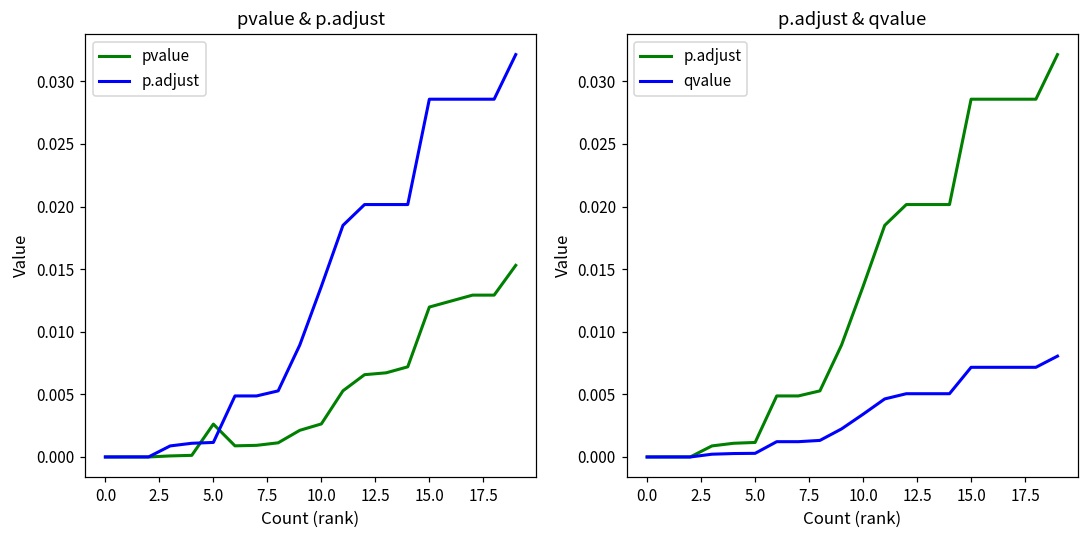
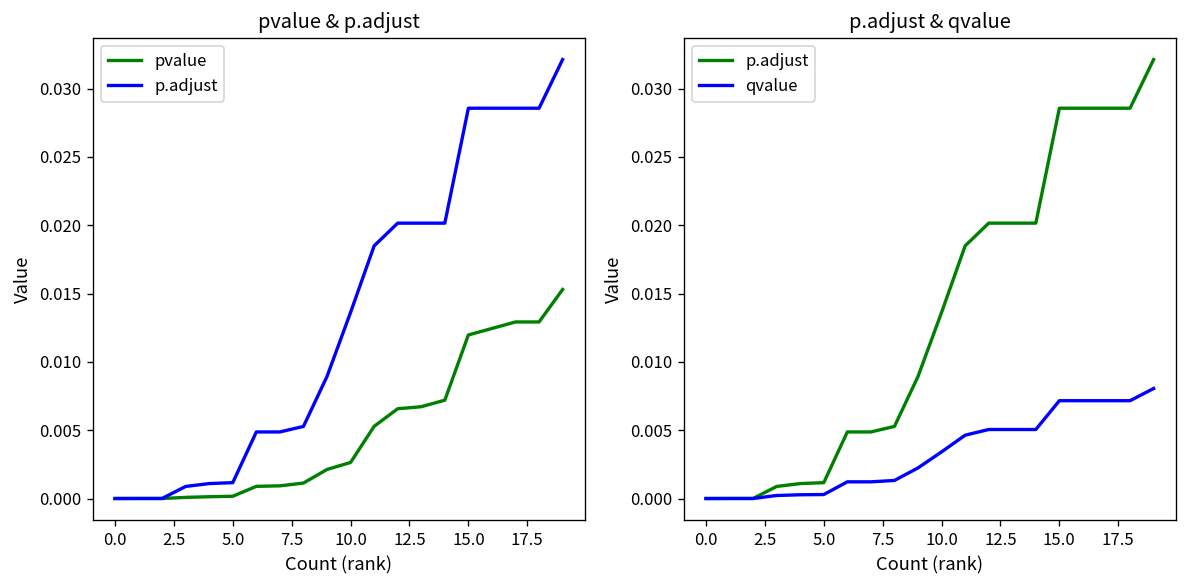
  {
    "pvalue & p.adjust": {
      "pvalue": {
-       "5.0": 0.0026,
+       "5.0": 0.0002,
        "10.0": 0.0026,
        "15.0": 0.0120
      }
    },
    "p.adjust & qvalue": {
      "p.adjust": {
        "5.0": 0.0012,
        "10.0": 0.0136,
        "15.0": 0.0286
      },
      "qvalue": {
        "5.0": 0.0003,
        "10.0": 0.0034,
        "15.0": 0.0072
      }
    }
  }
